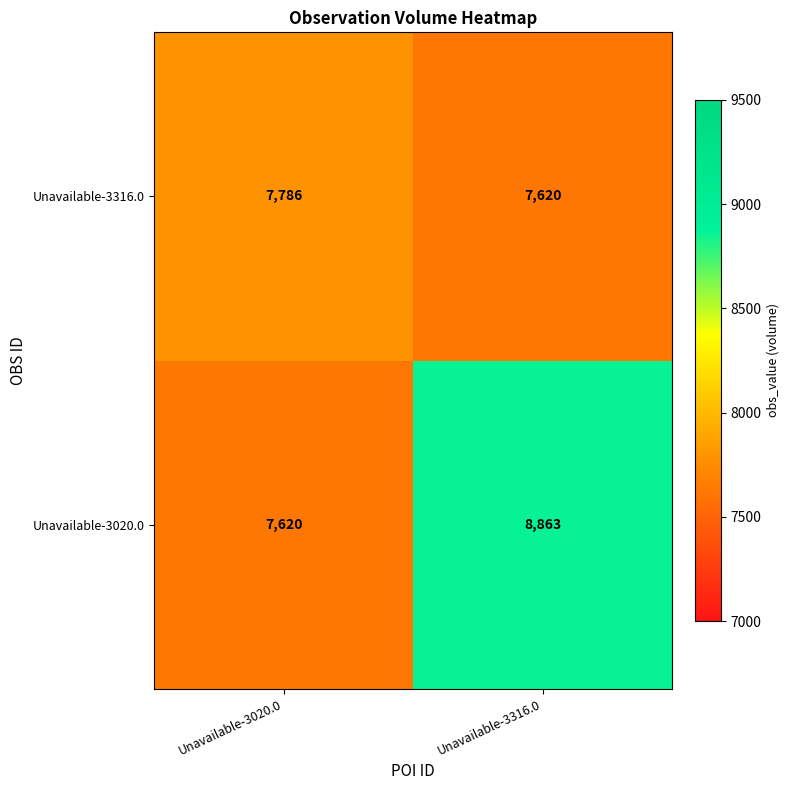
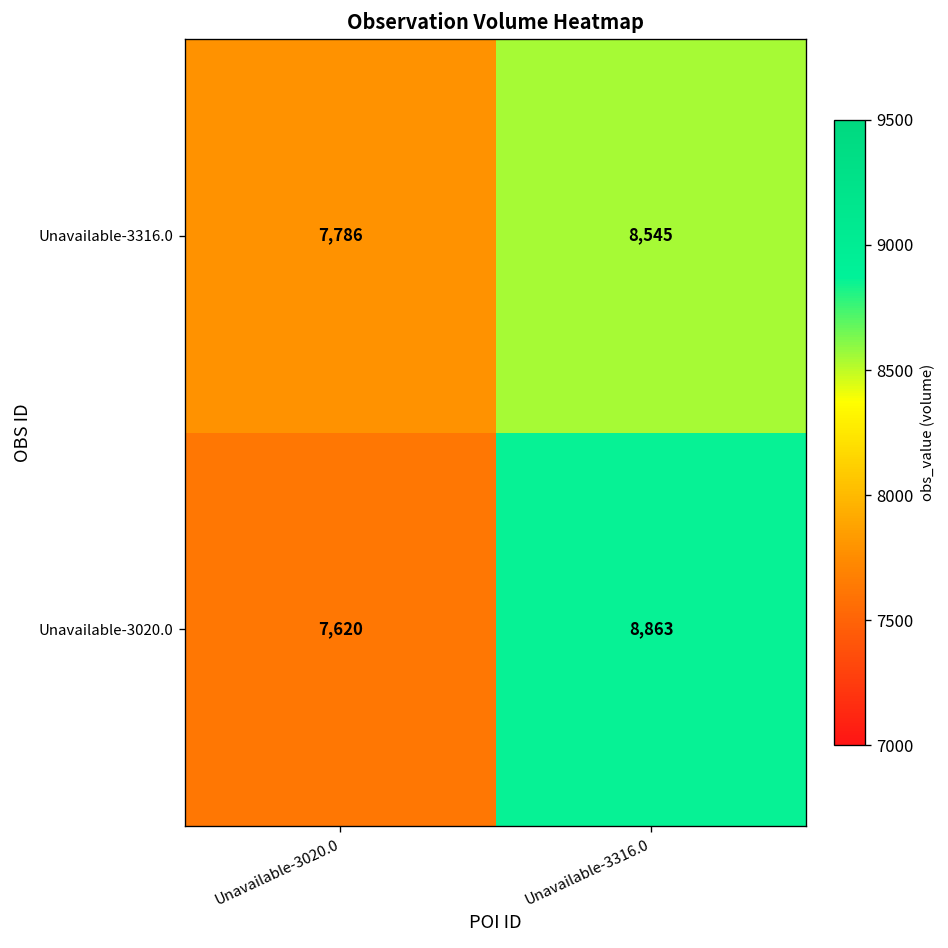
  {
    "Unavailable-3316.0": {
      "Unavailable-3020.0": "7,786",
-     "Unavailable-3316.0": "7,620"
+     "Unavailable-3316.0": "8,545"
    },
    "Unavailable-3020.0": {
      "Unavailable-3020.0": "7,620",
      "Unavailable-3316.0": "8,863"
    }
  }
